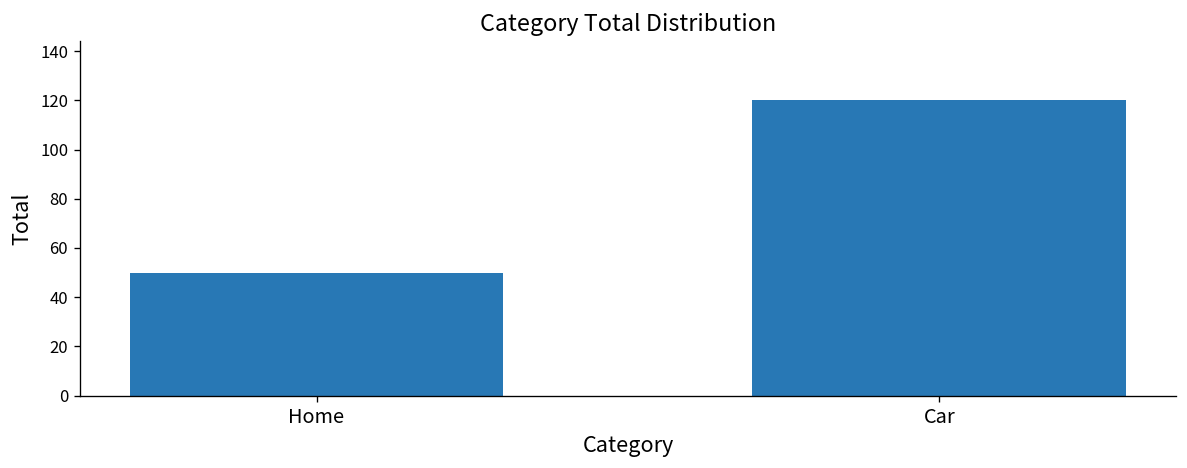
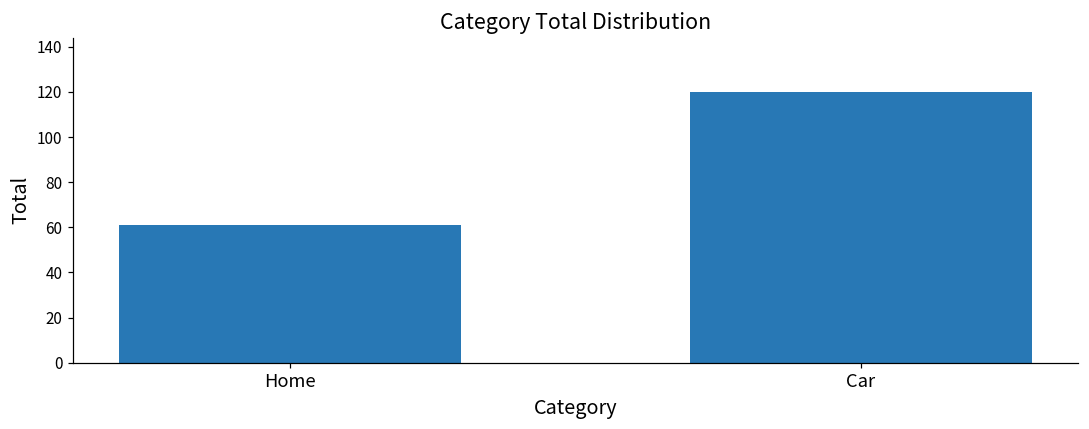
  {
-   "Home": 50,
+   "Home": 61,
    "Car": 120
  }
